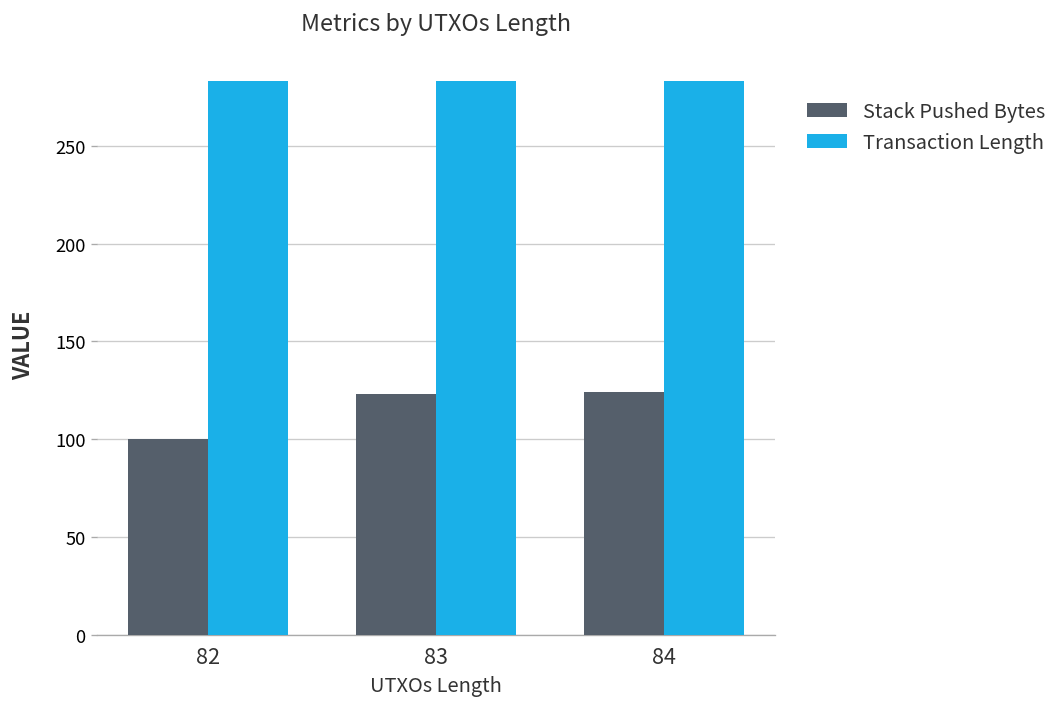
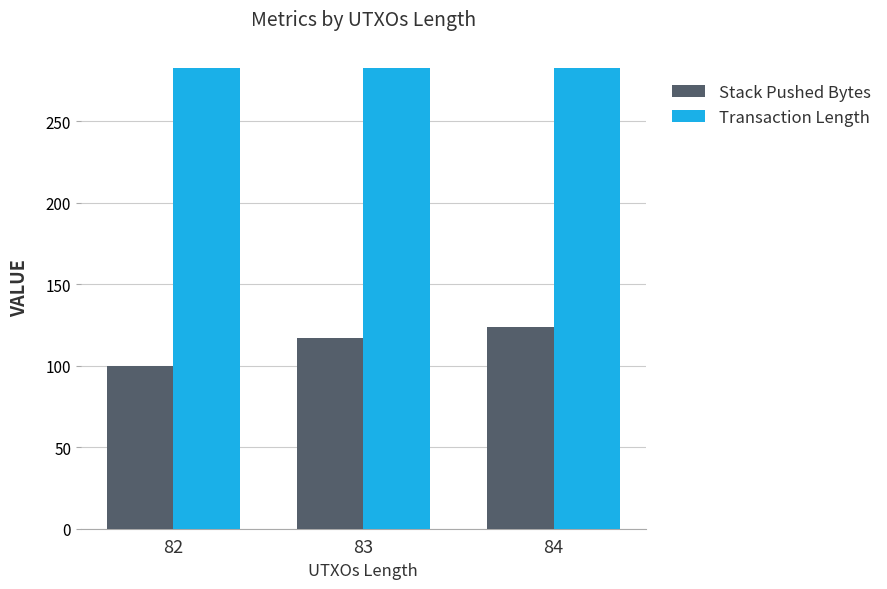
  {
    "Stack Pushed Bytes": {
      "82": 100,
-     "83": 123,
+     "83": 117,
      "84": 124
    },
    "Transaction Length": {
      "82": 283,
      "83": 283,
      "84": 283
    }
  }
